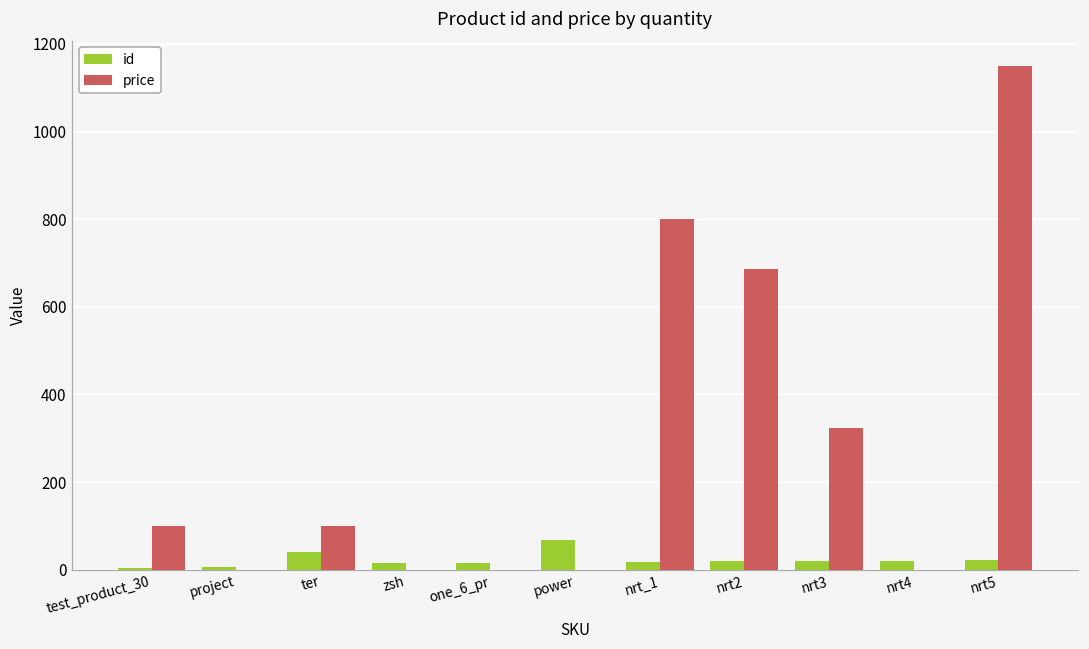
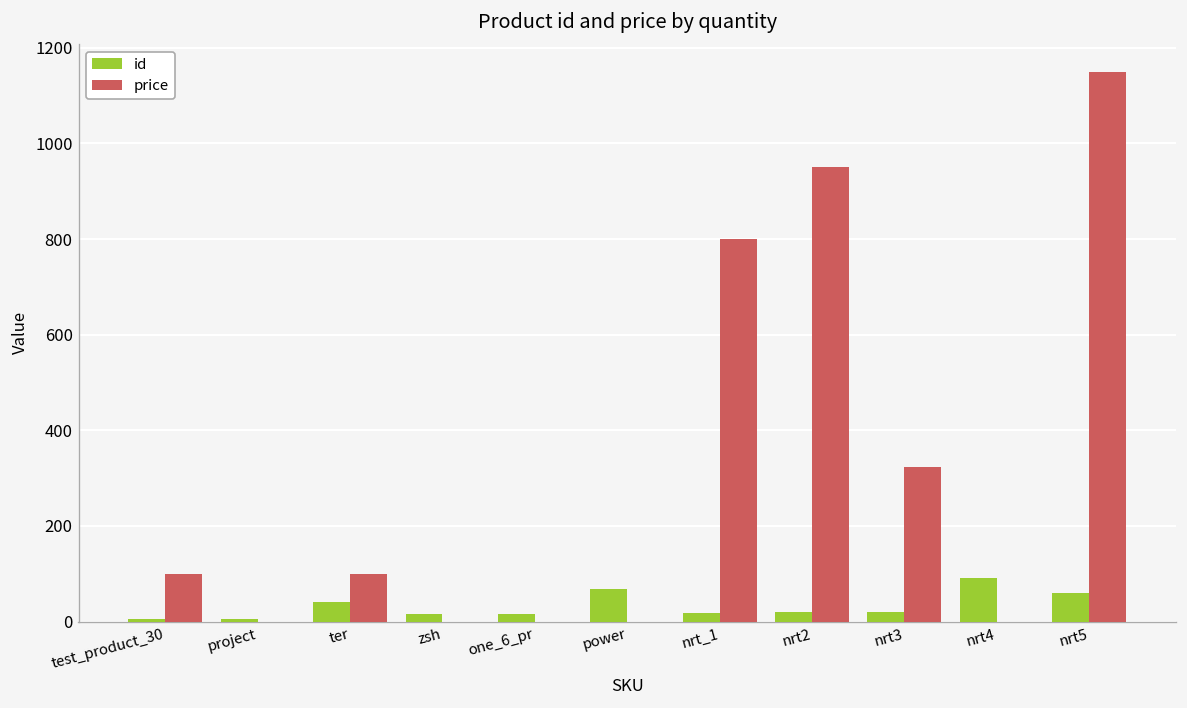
  {
    "id": {
      "ter": 40,
      "zsh": 20,
      "one_6_pr": 20,
      "power": 70,
      "nrt_1": 20,
      "nrt2": 20,
      "nrt3": 20,
-     "nrt4": 20,
-     "nrt5": 20
+     "nrt4": 90,
+     "nrt5": 60
    },
    "price": {
      "test_product_30": 100,
      "project": 0,
      "ter": 100,
      "zsh": 0,
      "one_6_pr": 0,
      "power": 0,
      "nrt_1": 800,
-     "nrt2": 690,
+     "nrt2": 950,
      "nrt3": 320,
      "nrt4": 0,
      "nrt5": 1150
    }
  }
